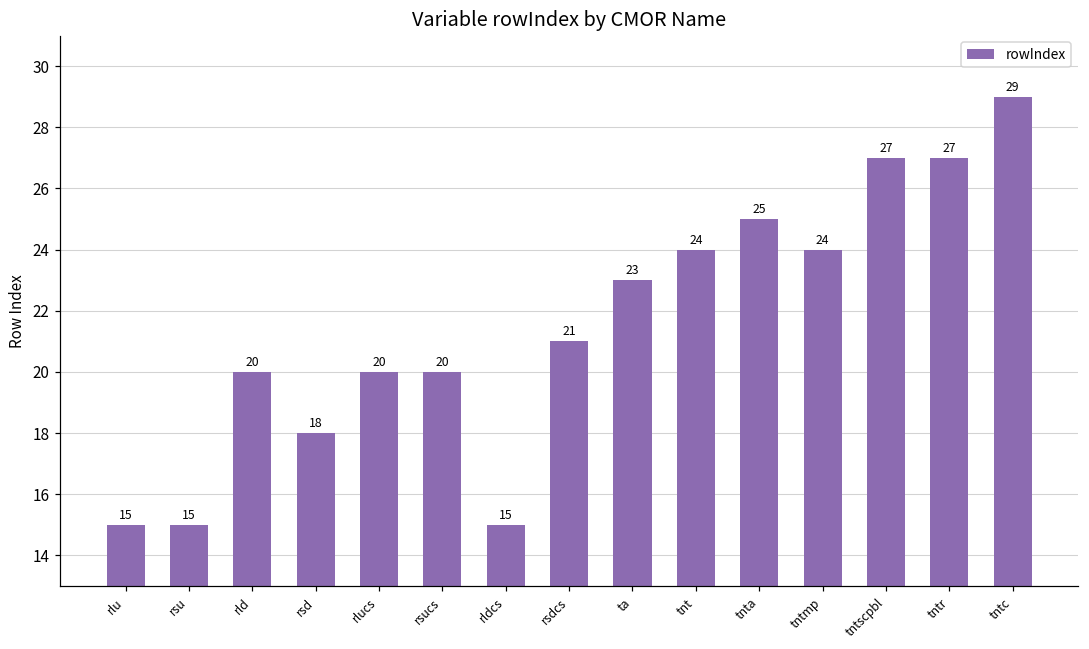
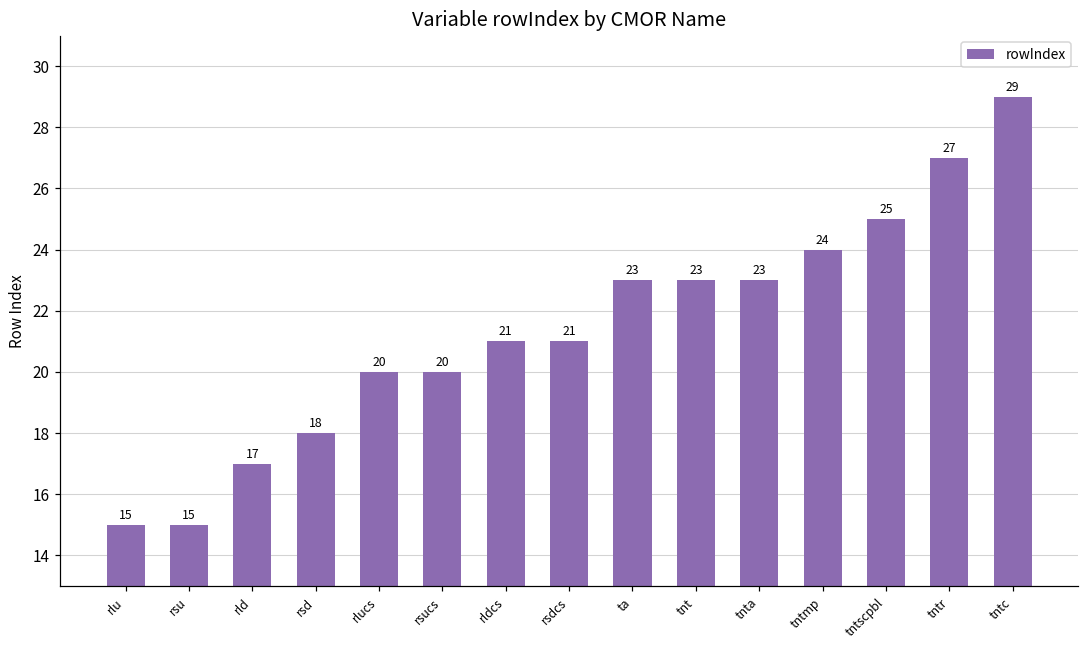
  {
    "rlu": 15,
    "rsu": 15,
-   "rld": 20,
+   "rld": 17,
    "rsd": 18,
    "rlucs": 20,
    "rsucs": 20,
-   "rldcs": 15,
+   "rldcs": 21,
    "rsdcs": 21,
    "ta": 23,
-   "tnt": 24,
-   "tnta": 25,
+   "tnt": 23,
+   "tnta": 23,
    "tntmp": 24,
-   "tntscpbl": 27,
+   "tntscpbl": 25,
    "tntr": 27,
    "tntc": 29
  }
